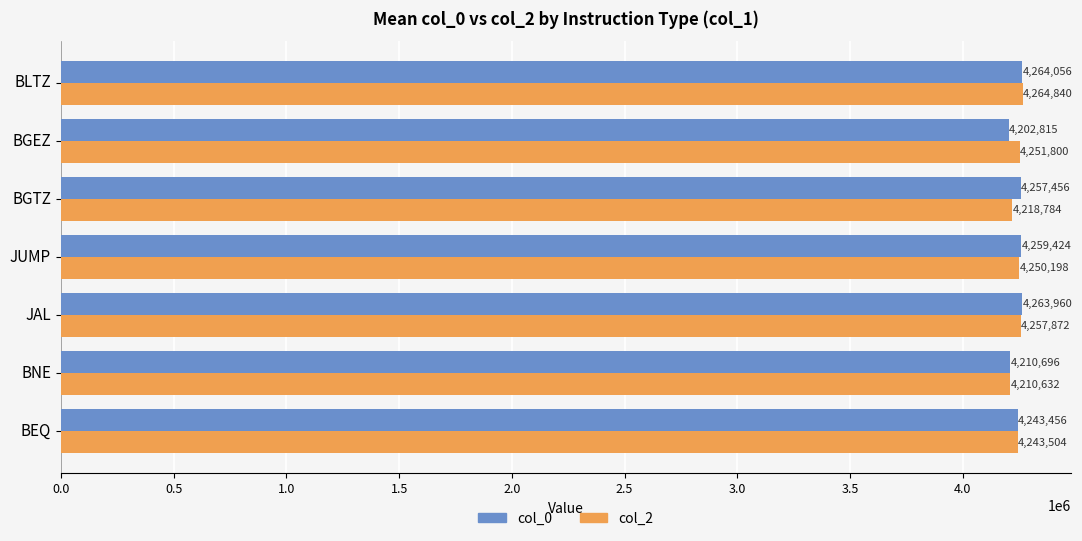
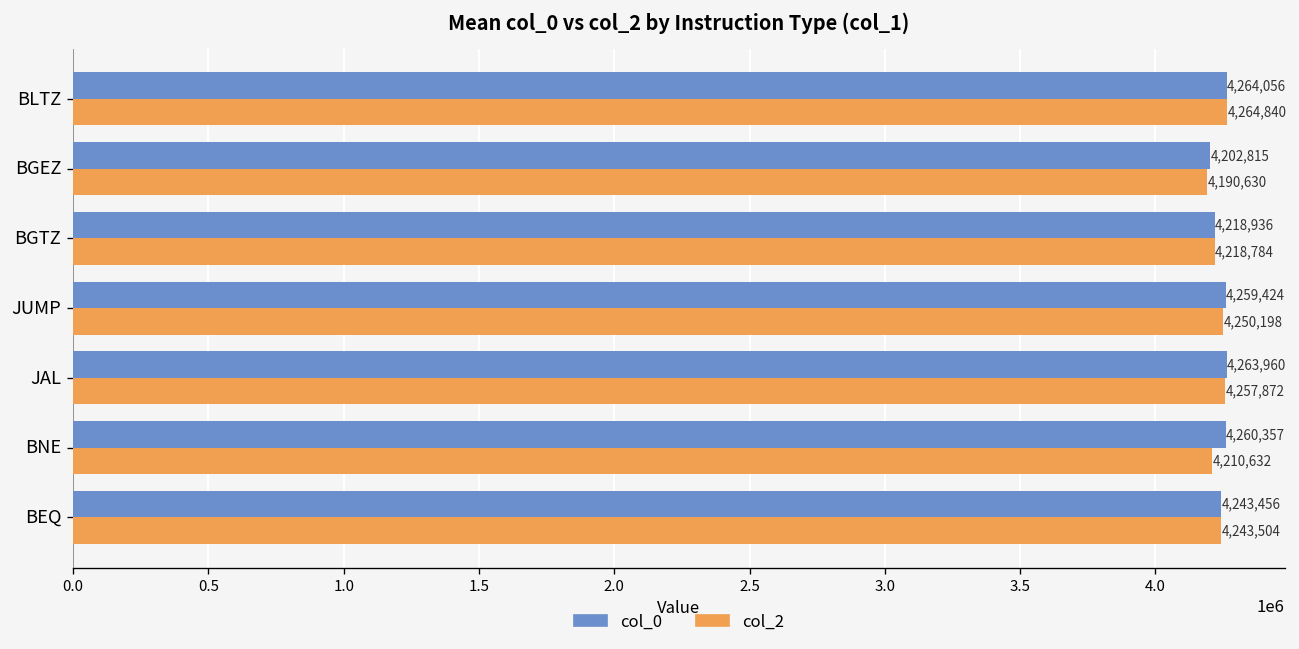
  {
    "col_0": {
      "BLTZ": "4,264,056",
      "BGEZ": "4,202,815",
-     "BGTZ": "4,257,456",
+     "BGTZ": "4,218,936",
      "JUMP": "4,259,424",
      "JAL": "4,263,960",
-     "BNE": "4,210,696",
+     "BNE": "4,260,357",
      "BEQ": "4,243,456"
    },
    "col_2": {
      "BLTZ": "4,264,840",
-     "BGEZ": "4,251,800",
+     "BGEZ": "4,190,630",
      "BGTZ": "4,218,784",
      "JUMP": "4,250,198",
      "JAL": "4,257,872",
      "BNE": "4,210,632",
      "BEQ": "4,243,504"
    }
  }
